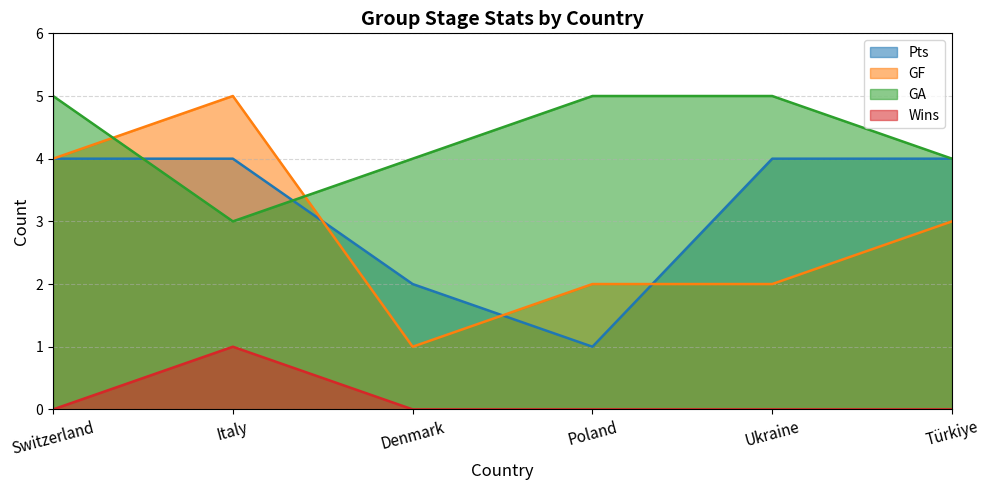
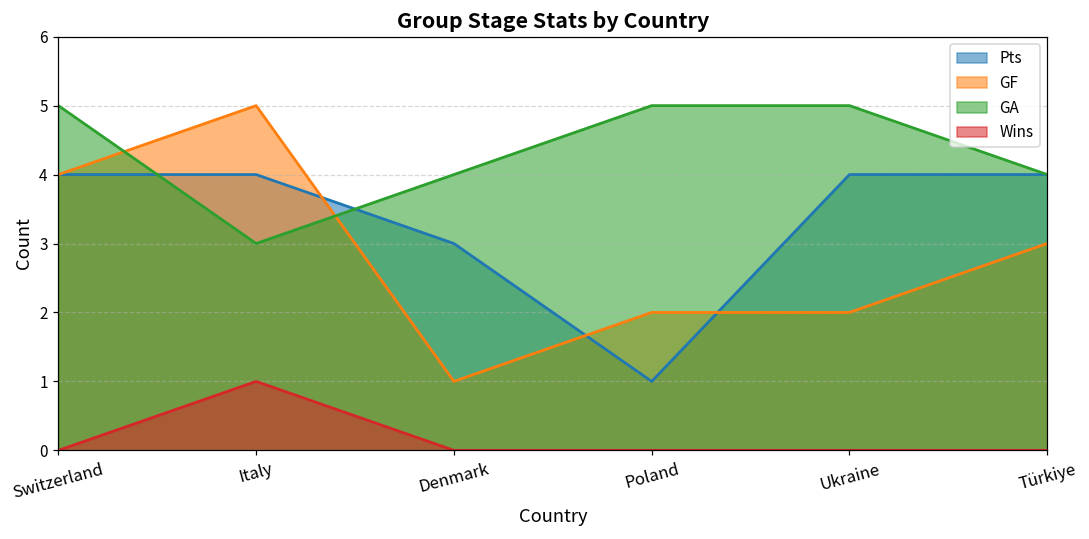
  {
    "Pts": {
      "Italy": 4,
-     "Denmark": 2,
+     "Denmark": 3,
      "Poland": 1,
      "Ukraine": 4
    },
    "GF": {
      "Italy": 5,
      "Denmark": 1,
      "Poland": 2,
      "Ukraine": 2,
      "Türkiye": 3
    },
    "GA": {
      "Switzerland": 5,
      "Italy": 3,
      "Denmark": 4,
      "Poland": 5,
      "Ukraine": 5
    },
    "Wins": {
      "Switzerland": 0,
      "Italy": 1,
      "Denmark": 0,
      "Poland": 0,
      "Ukraine": 0,
      "Türkiye": 0
    }
  }
